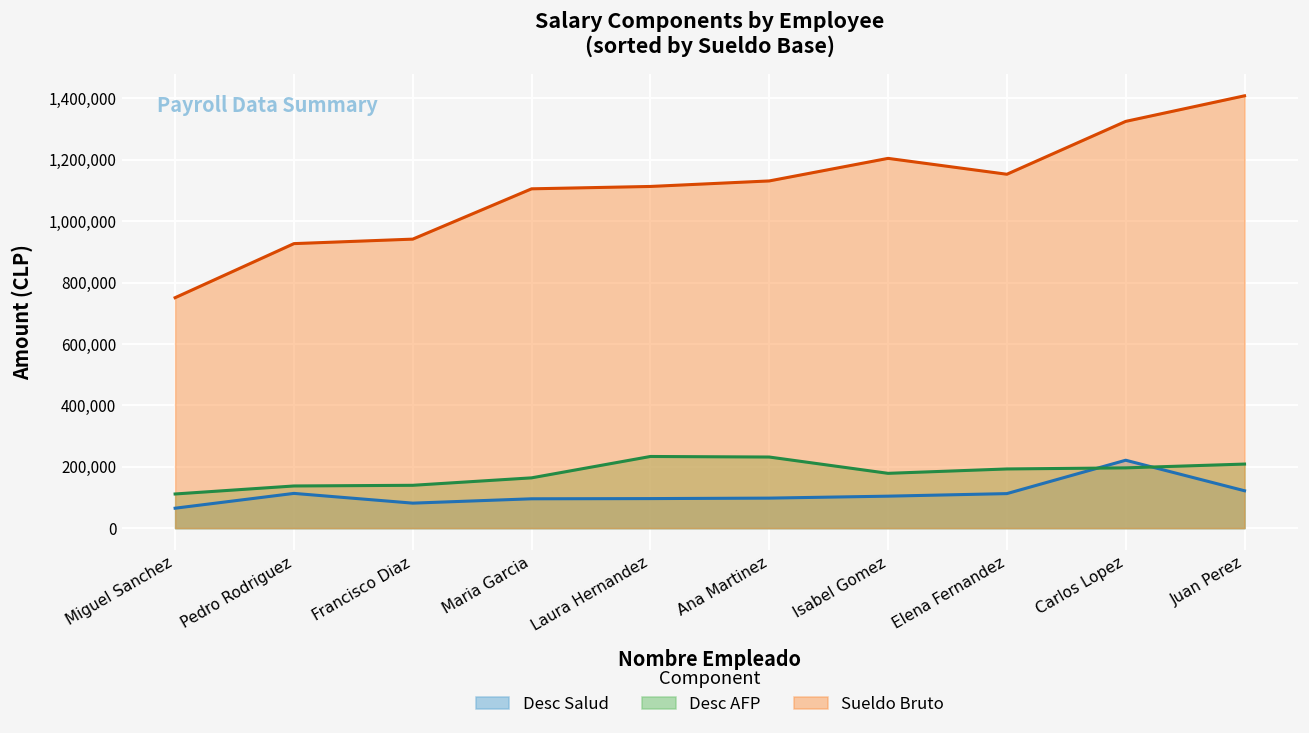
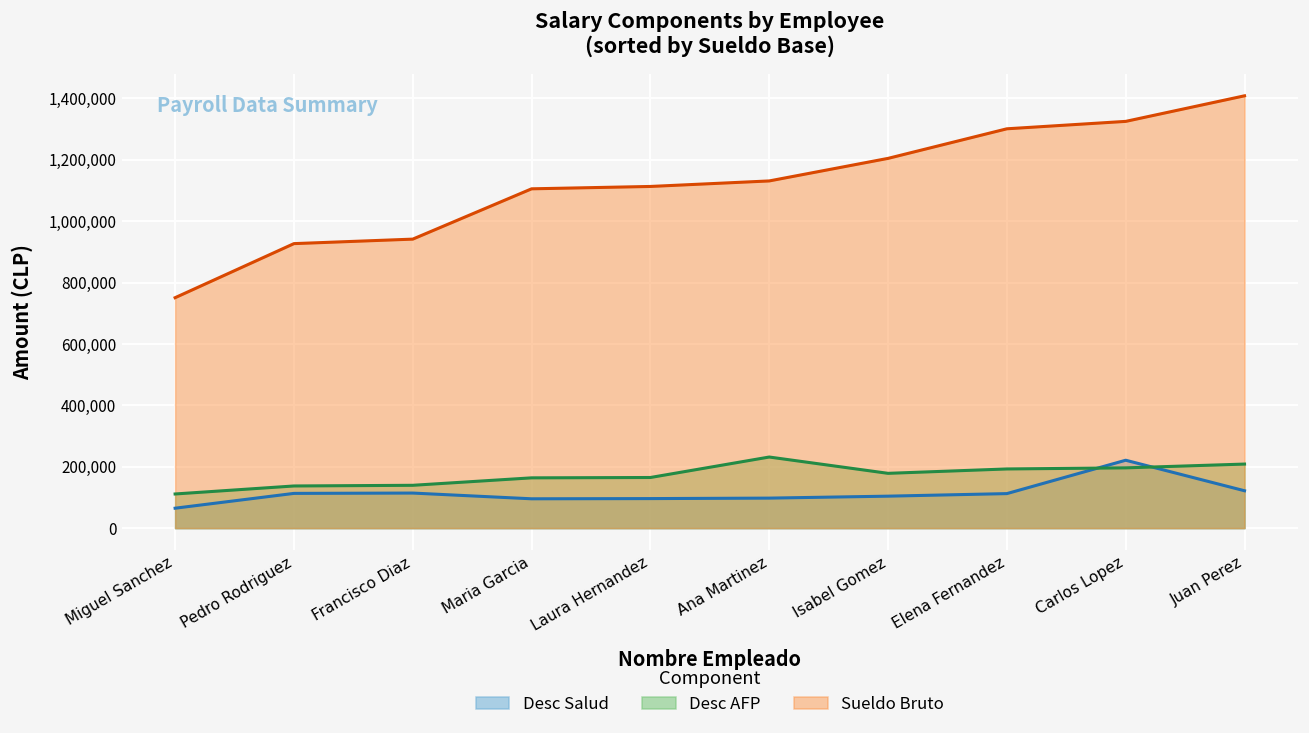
  {
    "Desc Salud": {
      "Miguel Sanchez": "60,000",
      "Pedro Rodriguez": "110,000",
-     "Francisco Diaz": "80,000",
+     "Francisco Diaz": "110,000",
      "Maria Garcia": "100,000",
      "Laura Hernandez": "100,000",
      "Ana Martinez": "100,000",
      "Isabel Gomez": "100,000",
      "Elena Fernandez": "110,000",
      "Carlos Lopez": "220,000",
      "Juan Perez": "120,000"
    },
    "Desc AFP": {
      "Miguel Sanchez": "110,000",
      "Pedro Rodriguez": "140,000",
      "Francisco Diaz": "140,000",
      "Maria Garcia": "160,000",
-     "Laura Hernandez": "230,000",
+     "Laura Hernandez": "160,000",
      "Ana Martinez": "230,000",
      "Isabel Gomez": "180,000",
      "Elena Fernandez": "190,000",
      "Carlos Lopez": "200,000",
      "Juan Perez": "210,000"
    },
    "Sueldo Bruto": {
      "Miguel Sanchez": "750,000",
      "Pedro Rodriguez": "930,000",
      "Francisco Diaz": "940,000",
      "Maria Garcia": "1,110,000",
      "Laura Hernandez": "1,110,000",
      "Ana Martinez": "1,130,000",
      "Isabel Gomez": "1,200,000",
-     "Elena Fernandez": "1,150,000",
+     "Elena Fernandez": "1,300,000",
      "Carlos Lopez": "1,320,000",
      "Juan Perez": "1,410,000"
    }
  }
